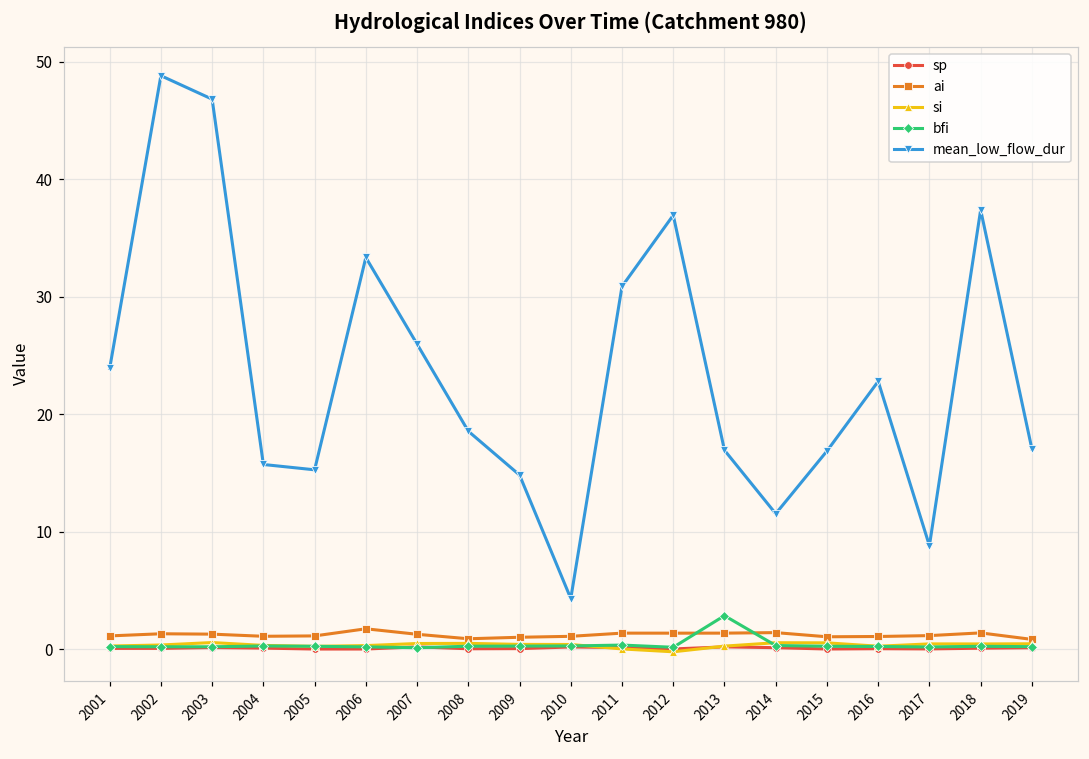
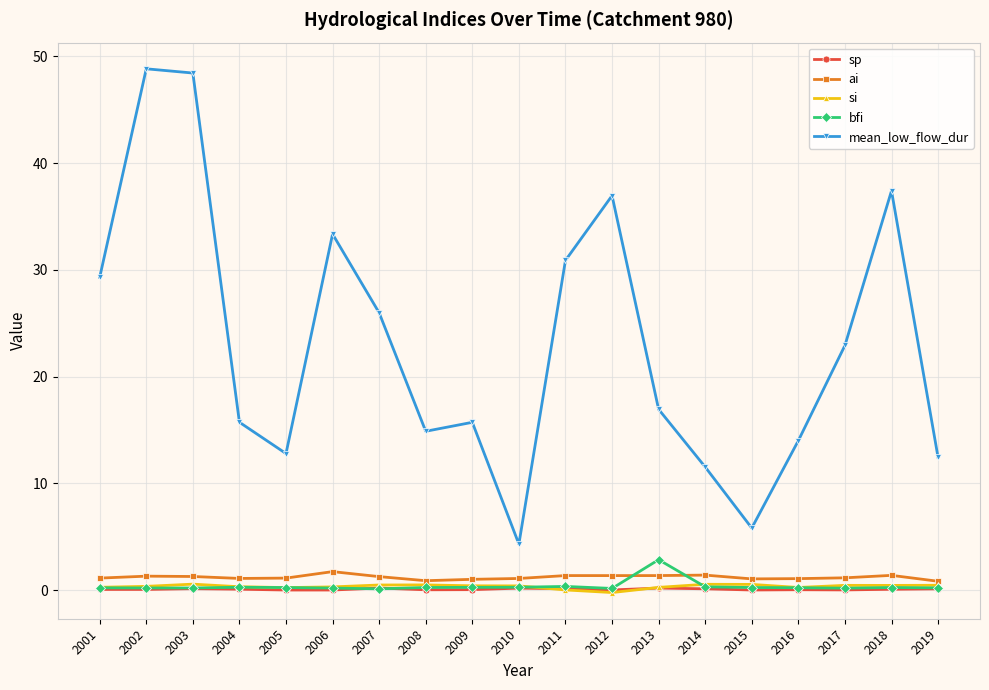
  {
    "si": {
      "2003": 0.6,
      "2007": 0.5,
      "2008": 0.5,
      "2015": 0.5,
      "2017": 0.4,
      "2019": 0.4
    },
    "bfi": {
      "2013": 2.8
    },
    "mean_low_flow_dur": {
-     "2001": 23.9,
+     "2001": 29.3,
      "2002": 48.8,
-     "2003": 46.8,
+     "2003": 48.4,
      "2004": 15.7,
-     "2005": 15.3,
+     "2005": 12.8,
      "2006": 33.4,
      "2007": 26.0,
-     "2008": 18.6,
-     "2009": 14.8,
+     "2008": 14.9,
+     "2009": 15.7,
      "2010": 4.3,
      "2011": 30.9,
      "2012": 37.0,
      "2013": 16.9,
      "2014": 11.5,
-     "2015": 16.9,
-     "2016": 22.8,
-     "2017": 8.8,
+     "2015": 5.8,
+     "2016": 14.0,
+     "2017": 22.9,
      "2018": 37.4,
-     "2019": 17.0
+     "2019": 12.4
    }
  }
